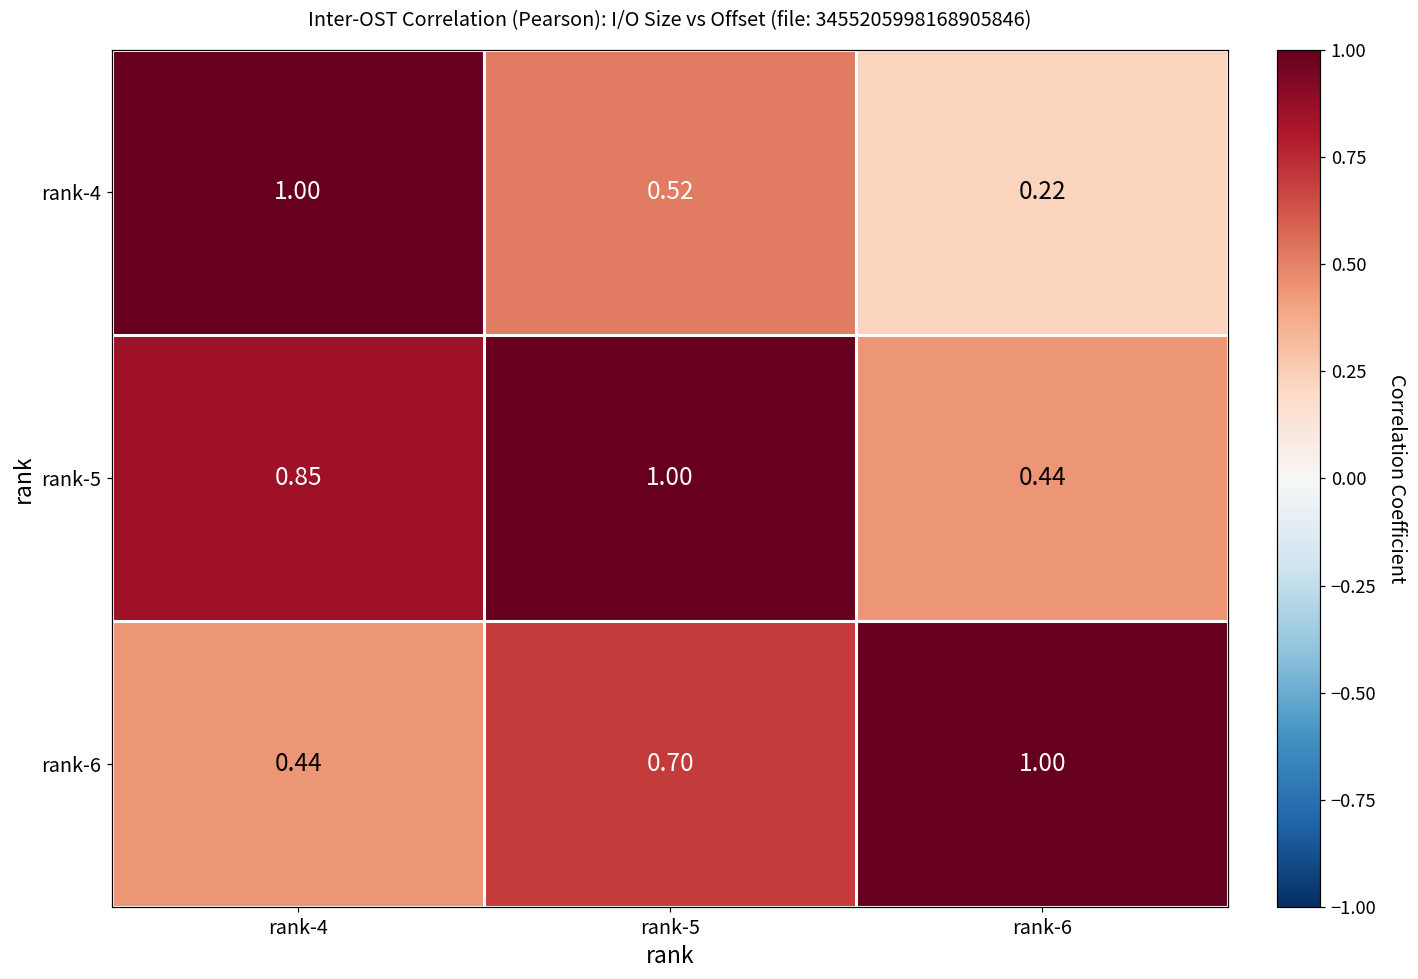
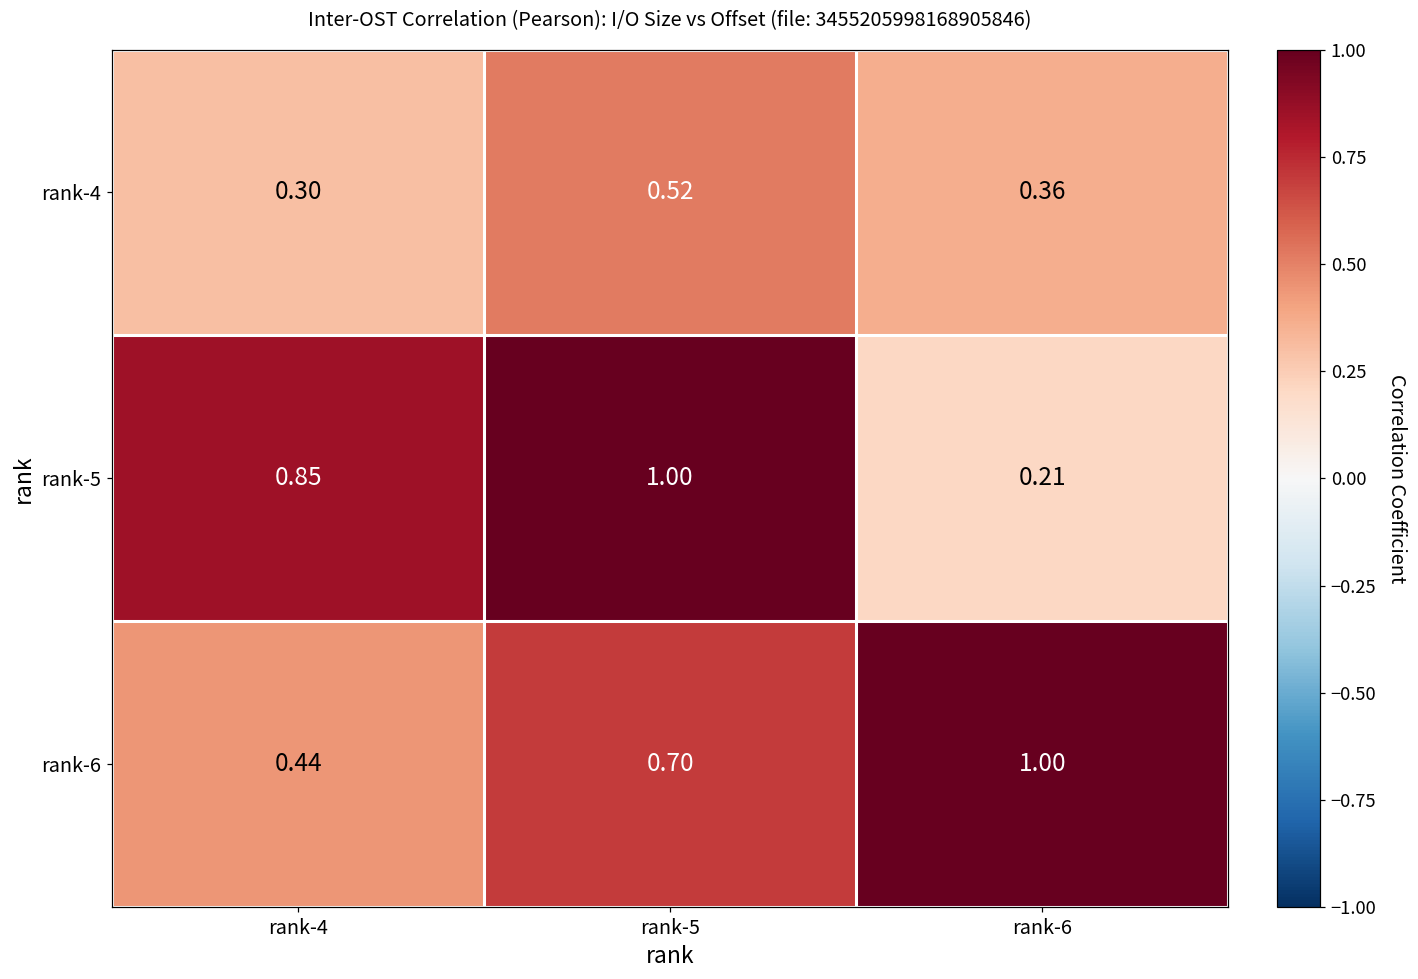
  {
    "rank-4": {
-     "rank-4": 1.00,
+     "rank-4": 0.30,
      "rank-5": 0.52,
-     "rank-6": 0.22
+     "rank-6": 0.36
    },
    "rank-5": {
      "rank-4": 0.85,
      "rank-5": 1.00,
-     "rank-6": 0.44
+     "rank-6": 0.21
    },
    "rank-6": {
      "rank-4": 0.44,
      "rank-5": 0.70,
      "rank-6": 1.00
    }
  }
